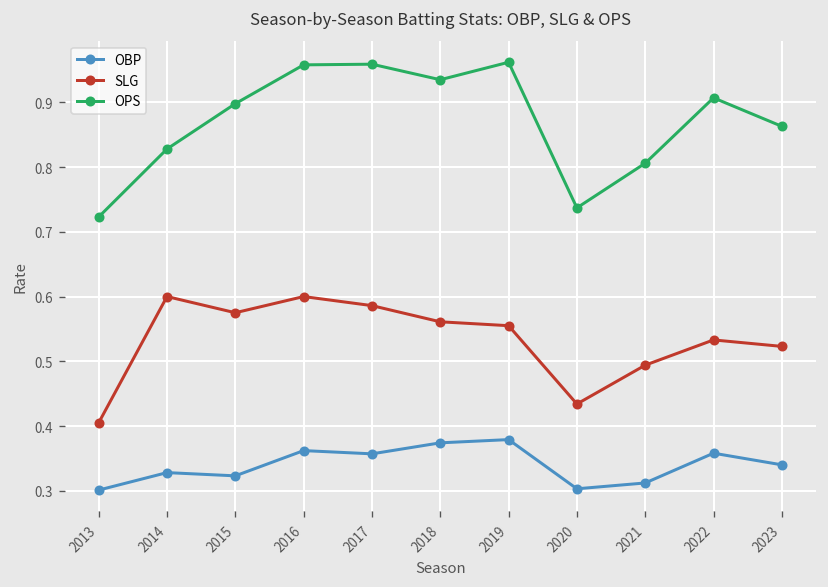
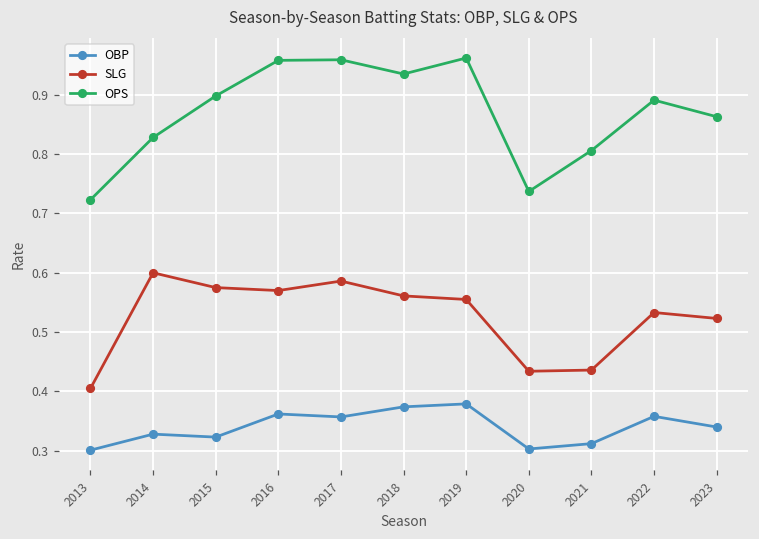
  {
    "OBP": {
      "2013": 0.30,
      "2014": 0.33,
      "2015": 0.32,
      "2016": 0.36,
      "2017": 0.36,
      "2018": 0.37,
      "2019": 0.38,
      "2020": 0.30,
      "2021": 0.31,
      "2022": 0.36,
      "2023": 0.34
    },
    "SLG": {
      "2013": 0.41,
      "2014": 0.60,
      "2015": 0.58,
-     "2016": 0.60,
+     "2016": 0.57,
      "2017": 0.59,
      "2018": 0.56,
      "2019": 0.56,
      "2020": 0.43,
-     "2021": 0.49,
+     "2021": 0.44,
      "2022": 0.53,
      "2023": 0.52
    },
    "OPS": {
      "2013": 0.72,
      "2014": 0.83,
      "2015": 0.90,
      "2016": 0.96,
      "2017": 0.96,
      "2018": 0.94,
      "2019": 0.96,
      "2020": 0.74,
      "2021": 0.81,
-     "2022": 0.91,
+     "2022": 0.89,
      "2023": 0.86
    }
  }
